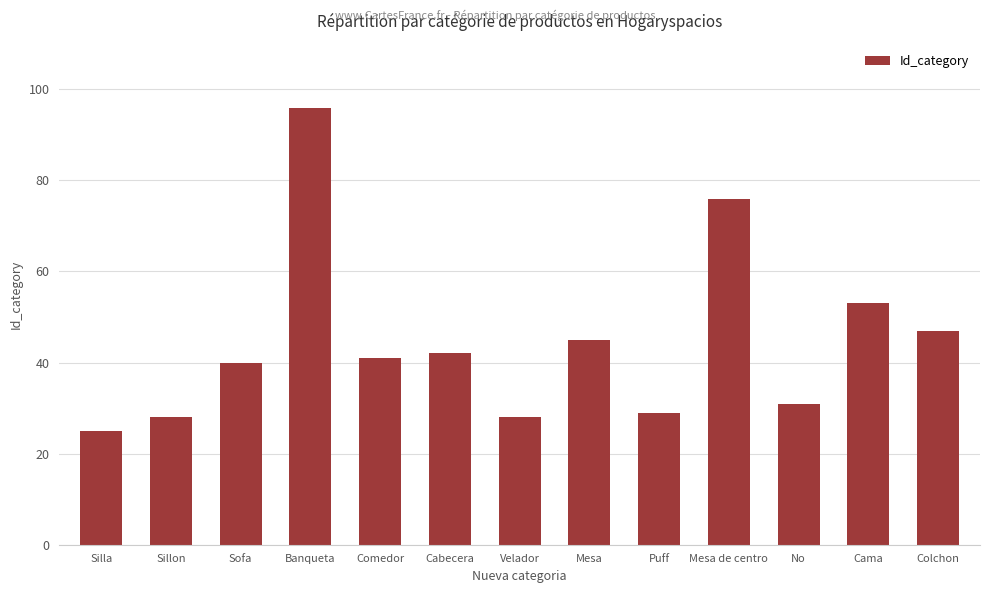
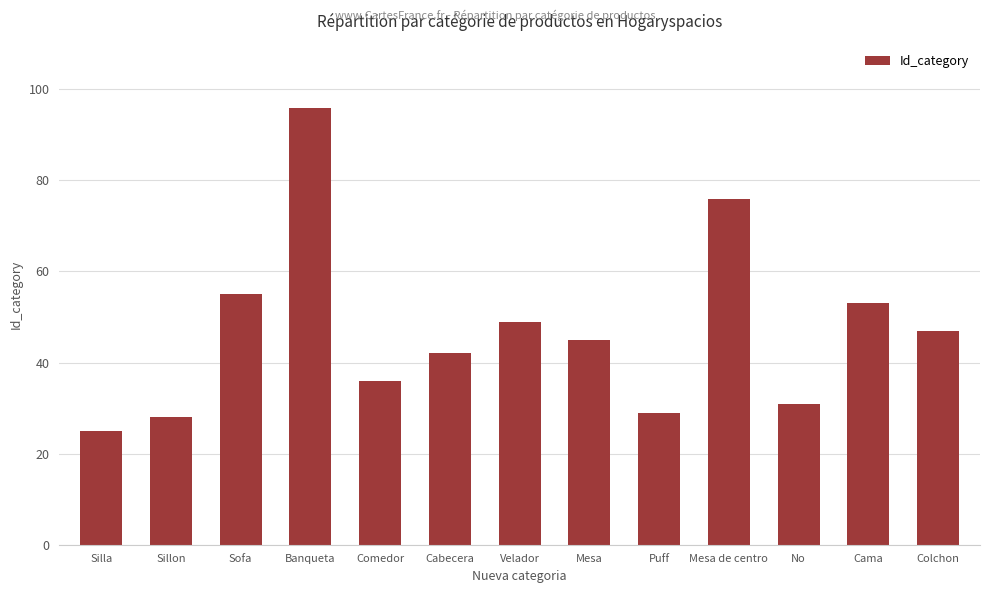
  {
    "Silla": 25,
    "Sillon": 28,
-   "Sofa": 40,
+   "Sofa": 55,
    "Banqueta": 96,
-   "Comedor": 41,
+   "Comedor": 36,
    "Cabecera": 42,
-   "Velador": 28,
+   "Velador": 49,
    "Mesa": 45,
    "Puff": 29,
    "Mesa de centro": 76,
    "No": 31,
    "Cama": 53,
    "Colchon": 47
  }
